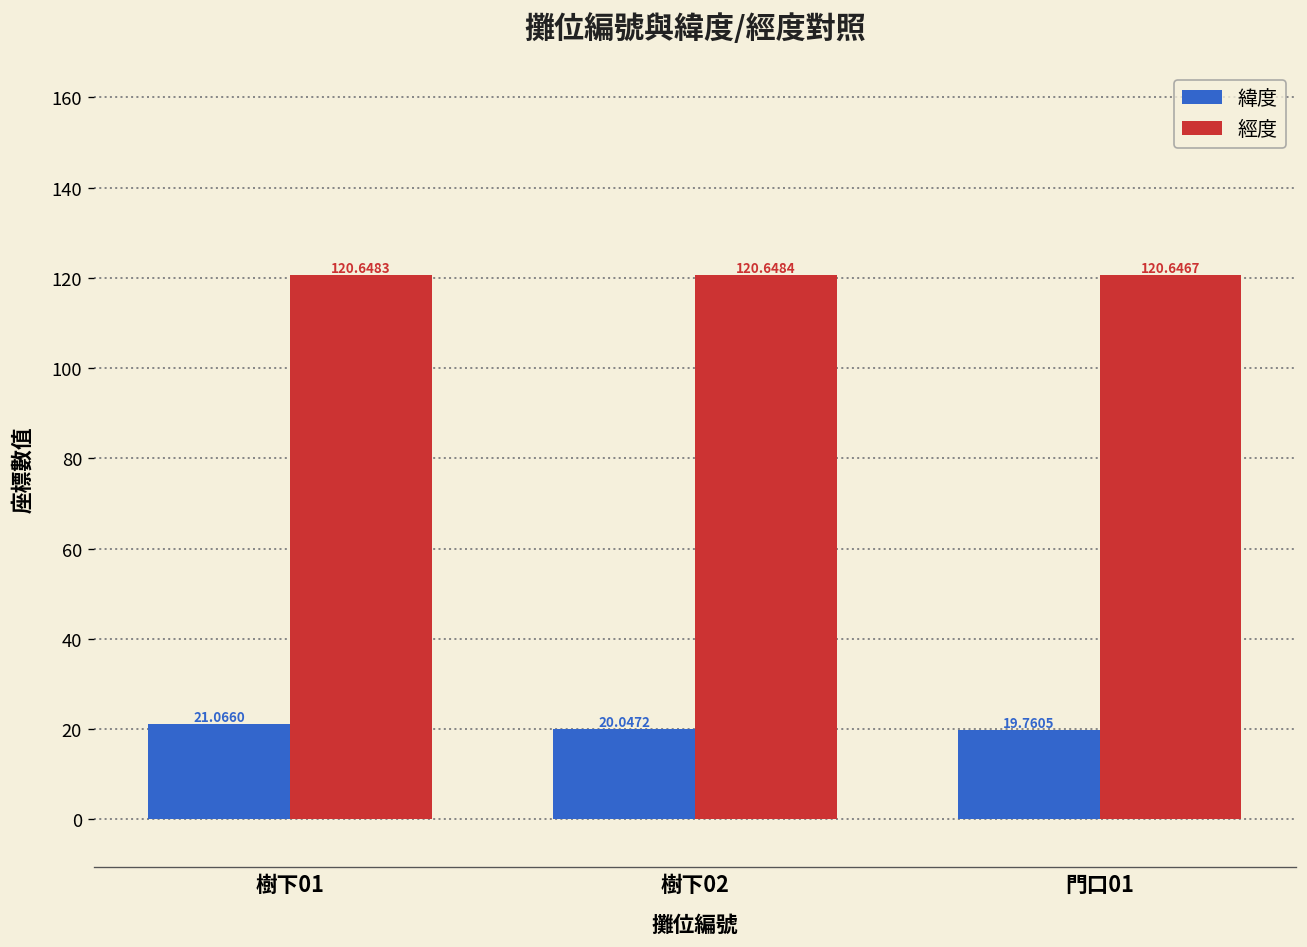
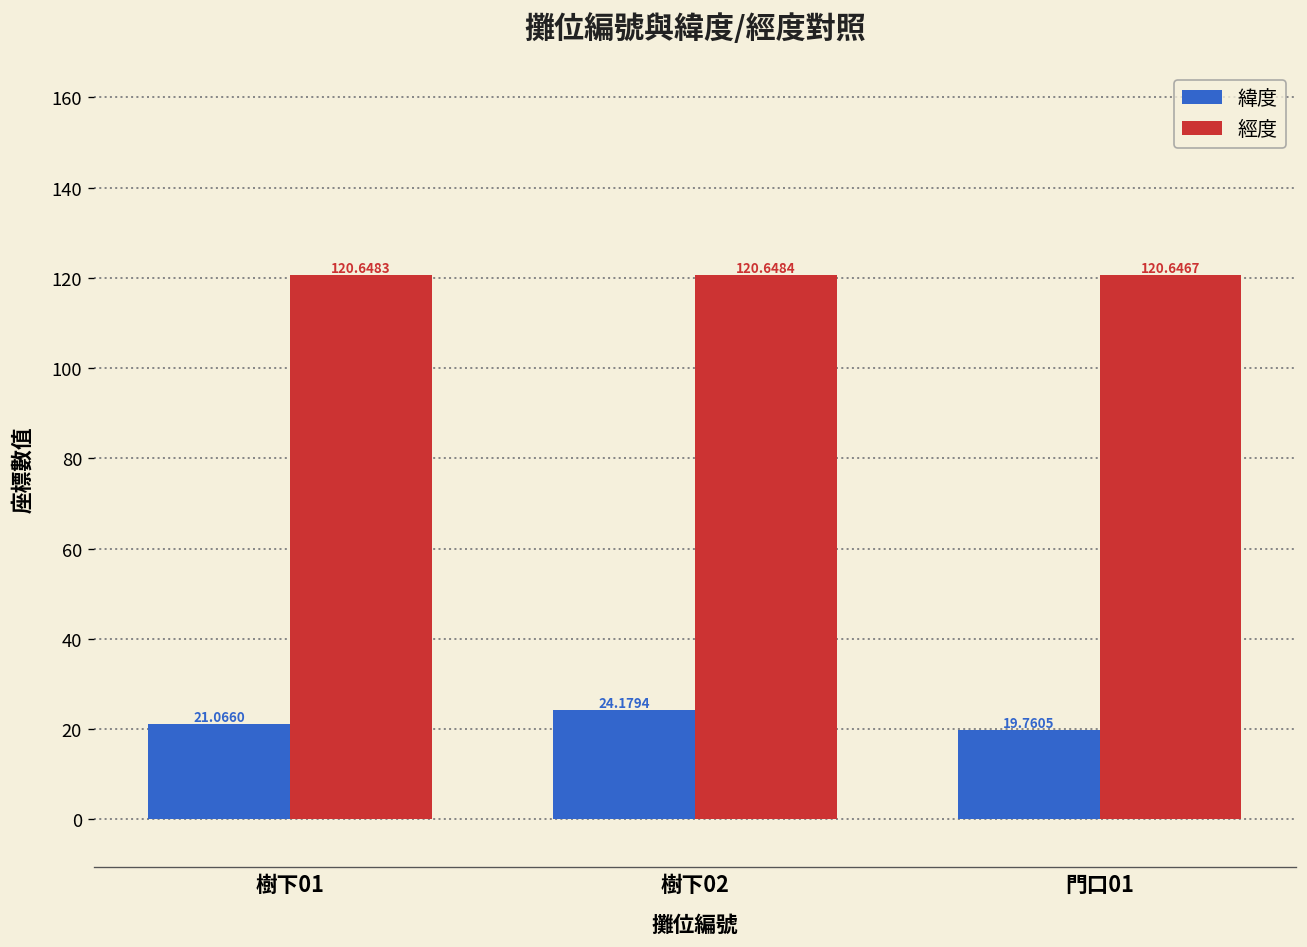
  {
    "緯度": {
      "樹下01": 21.0660,
-     "樹下02": 20.0472,
+     "樹下02": 24.1794,
      "門口01": 19.7605
    },
    "經度": {
      "樹下01": 120.6483,
      "樹下02": 120.6484,
      "門口01": 120.6467
    }
  }
